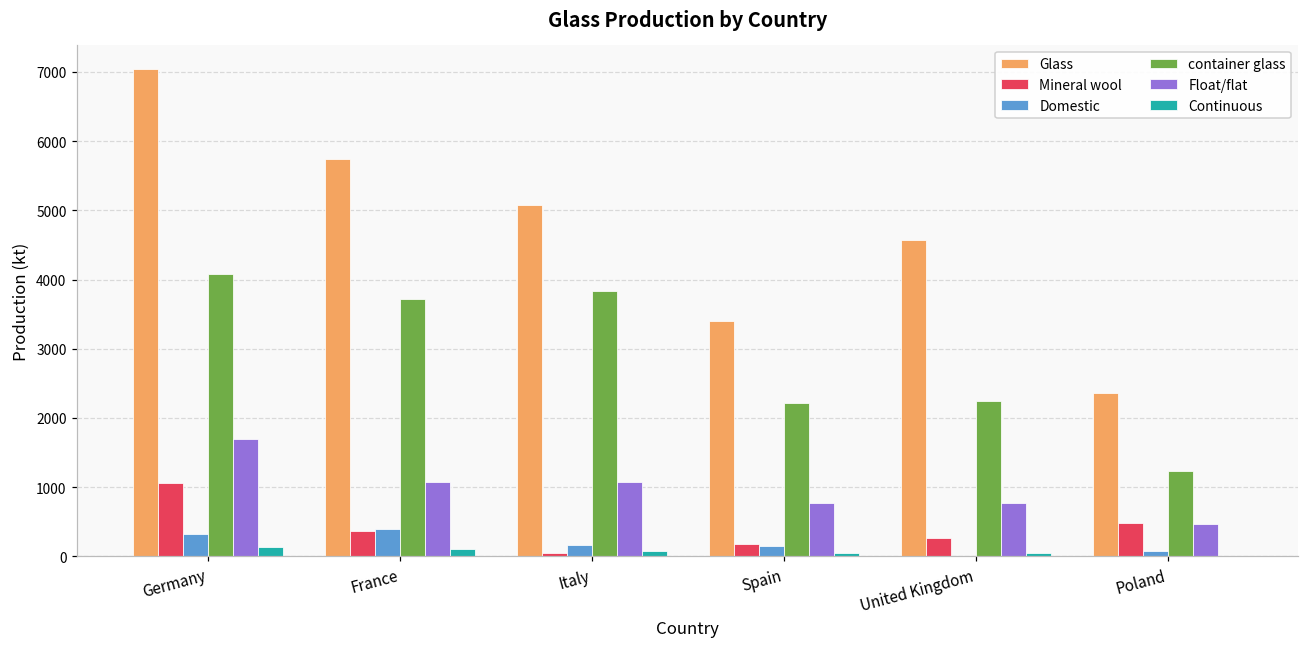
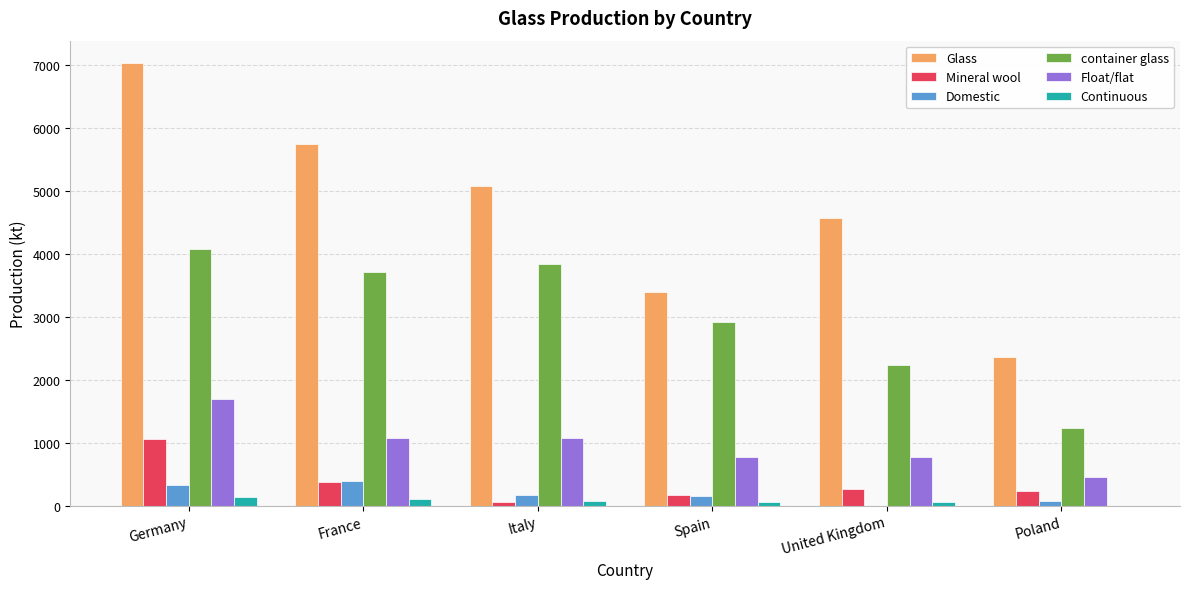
  {
    "Glass": {
      "Germany": 7000,
      "France": 5700,
      "Italy": 5100,
      "Spain": 3400,
      "United Kingdom": 4600,
      "Poland": 2400
    },
    "Mineral wool": {
      "Germany": 1100,
      "France": 400,
      "Italy": 100,
      "Spain": 200,
      "United Kingdom": 300,
-     "Poland": 500
+     "Poland": 200
    },
    "Domestic": {
      "Germany": 300,
      "France": 400,
      "Italy": 200,
      "Spain": 100,
      "Poland": 100
    },
    "container glass": {
      "Germany": 4100,
      "France": 3700,
      "Italy": 3800,
-     "Spain": 2200,
+     "Spain": 2900,
      "United Kingdom": 2200,
      "Poland": 1200
    },
    "Float/flat": {
      "Germany": 1700,
      "France": 1100,
      "Italy": 1100,
      "Spain": 800,
      "United Kingdom": 800,
      "Poland": 500
    },
    "Continuous": {
      "Germany": 100,
      "France": 100,
      "Italy": 100,
      "Spain": 100,
      "United Kingdom": 100,
      "Poland": 0
    }
  }
